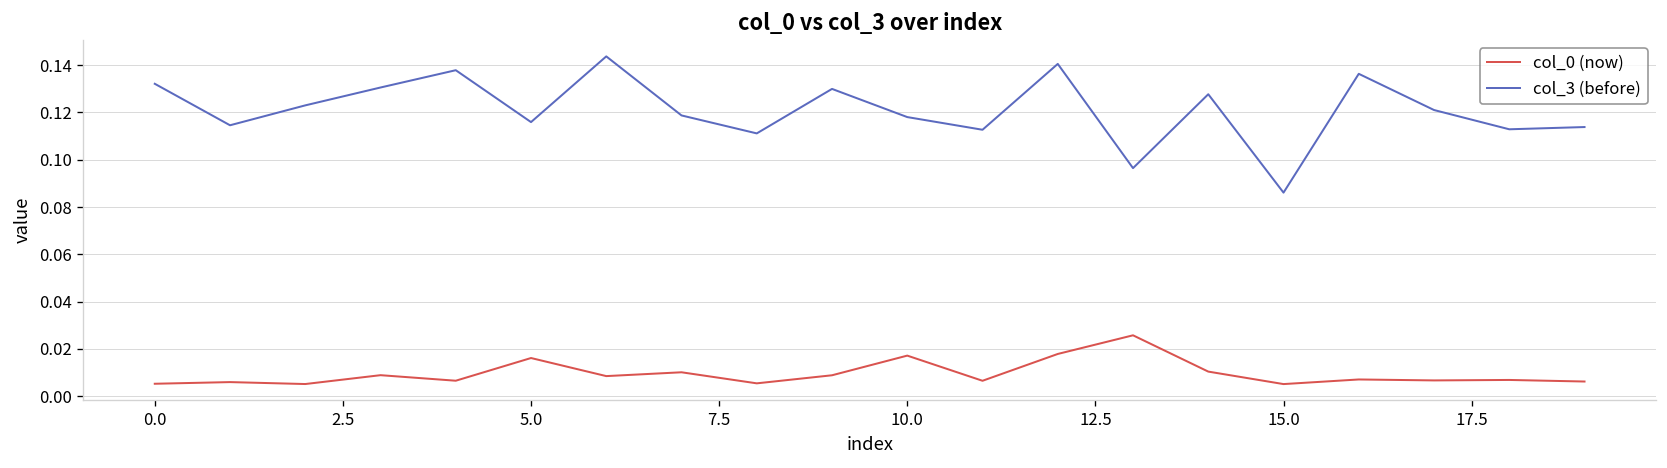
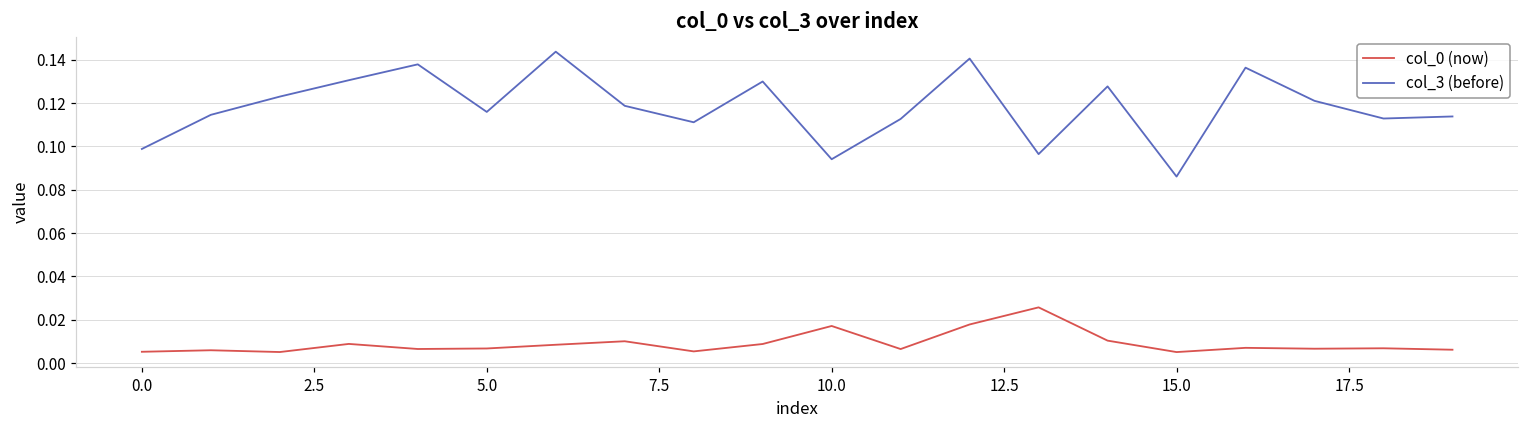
  {
    "col_0 (now)": {
      "0.0": 0.005,
-     "5.0": 0.016,
+     "5.0": 0.007,
      "10.0": 0.017,
      "15.0": 0.005
    },
    "col_3 (before)": {
-     "0.0": 0.132,
+     "0.0": 0.099,
      "5.0": 0.116,
-     "10.0": 0.118,
+     "10.0": 0.094,
      "15.0": 0.086
    }
  }
